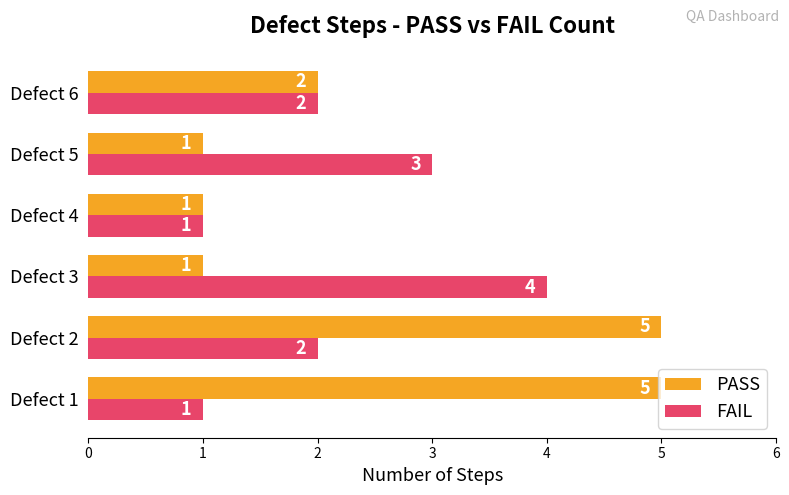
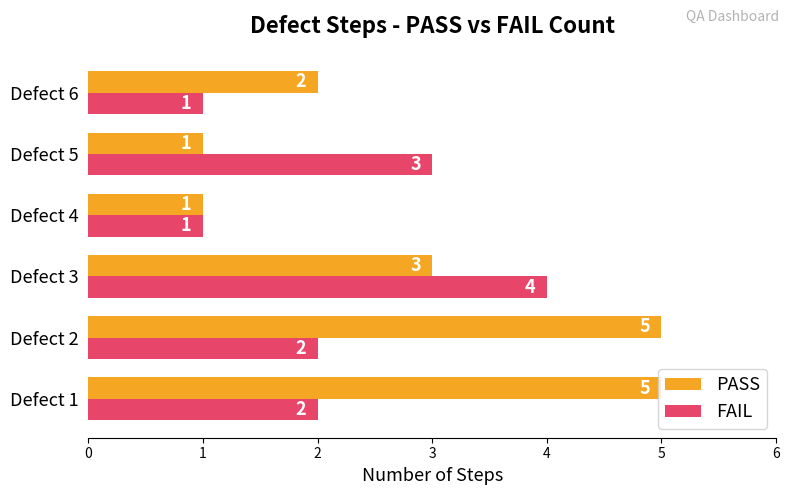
  {
    "PASS": {
      "Defect 6": 2,
      "Defect 5": 1,
      "Defect 4": 1,
-     "Defect 3": 1,
+     "Defect 3": 3,
      "Defect 2": 5
    },
    "FAIL": {
-     "Defect 6": 2,
+     "Defect 6": 1,
      "Defect 5": 3,
      "Defect 4": 1,
      "Defect 3": 4,
      "Defect 2": 2,
-     "Defect 1": 1
+     "Defect 1": 2
    }
  }
